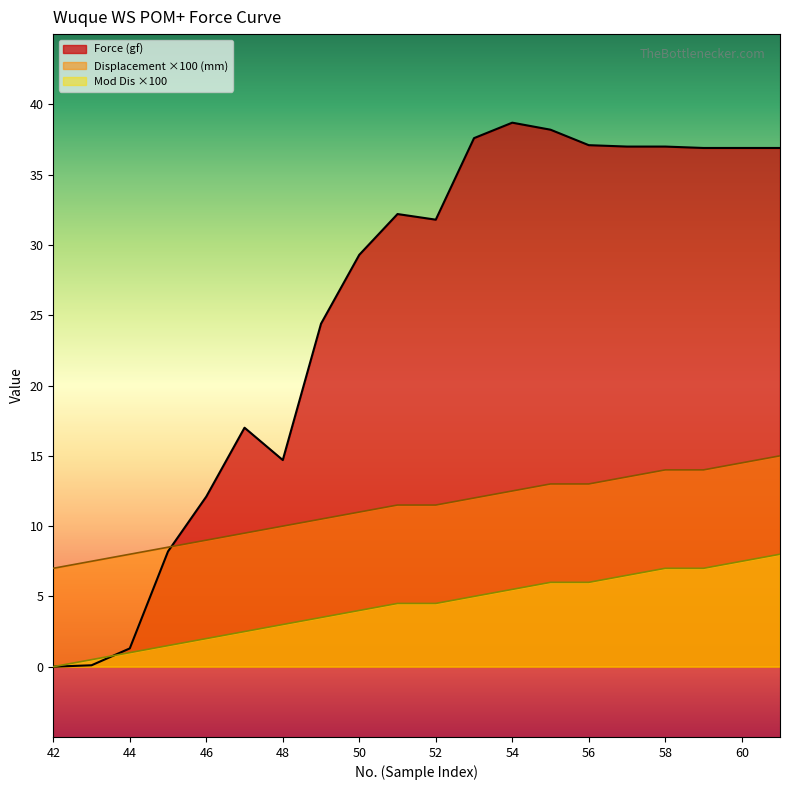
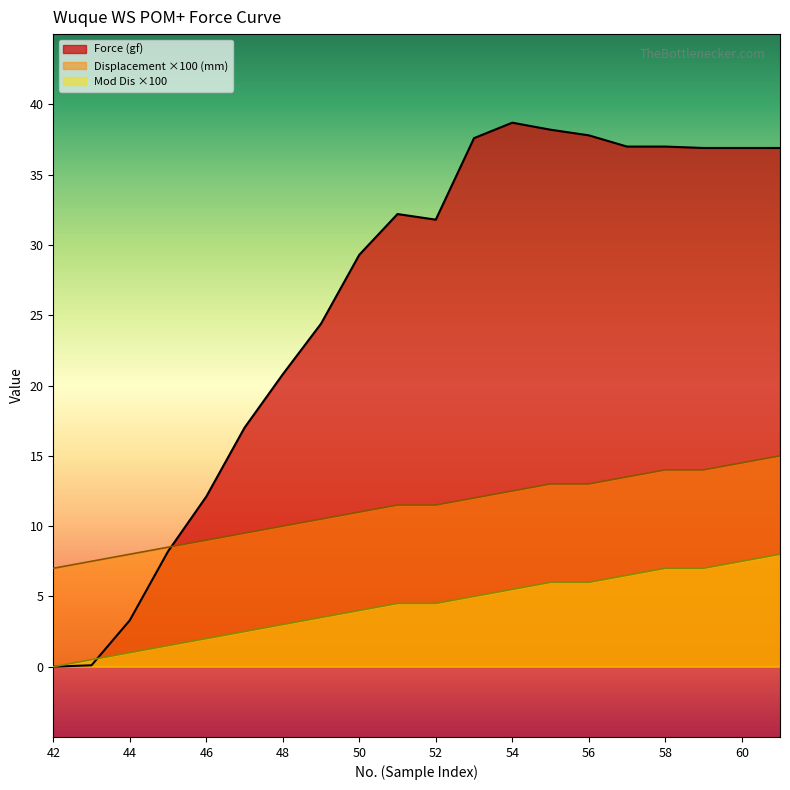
  {
    "Force (gf)": {
-     "44": 1.3,
+     "44": 3.3,
      "46": 12.1,
-     "48": 14.7,
+     "48": 20.8,
      "50": 29.3,
      "52": 31.8,
      "54": 38.7,
-     "56": 37.1,
+     "56": 37.8,
      "58": 37.0,
      "60": 36.9
    }
  }
